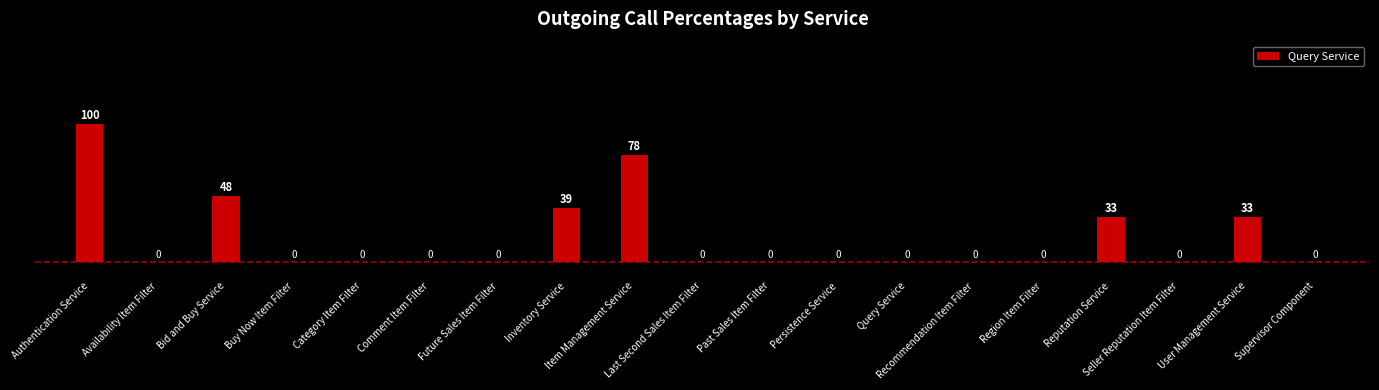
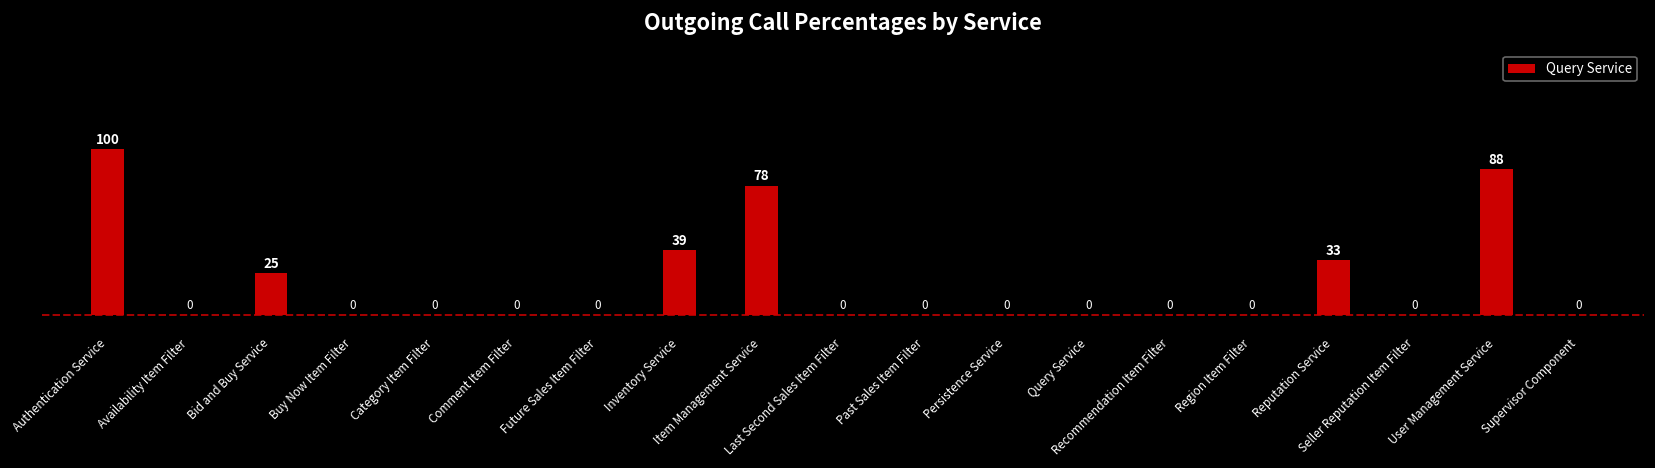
  {
    "Authentication Service": 100,
    "Availability Item Filter": 0,
-   "Bid and Buy Service": 48,
+   "Bid and Buy Service": 25,
    "Buy Now Item Filter": 0,
    "Category Item Filter": 0,
    "Comment Item Filter": 0,
    "Future Sales Item Filter": 0,
    "Inventory Service": 39,
    "Item Management Service": 78,
    "Last Second Sales Item Filter": 0,
    "Past Sales Item Filter": 0,
    "Persistence Service": 0,
    "Query Service": 0,
    "Recommendation Item Filter": 0,
    "Region Item Filter": 0,
    "Reputation Service": 33,
    "Seller Reputation Item Filter": 0,
-   "User Management Service": 33,
+   "User Management Service": 88,
    "Supervisor Component": 0
  }
